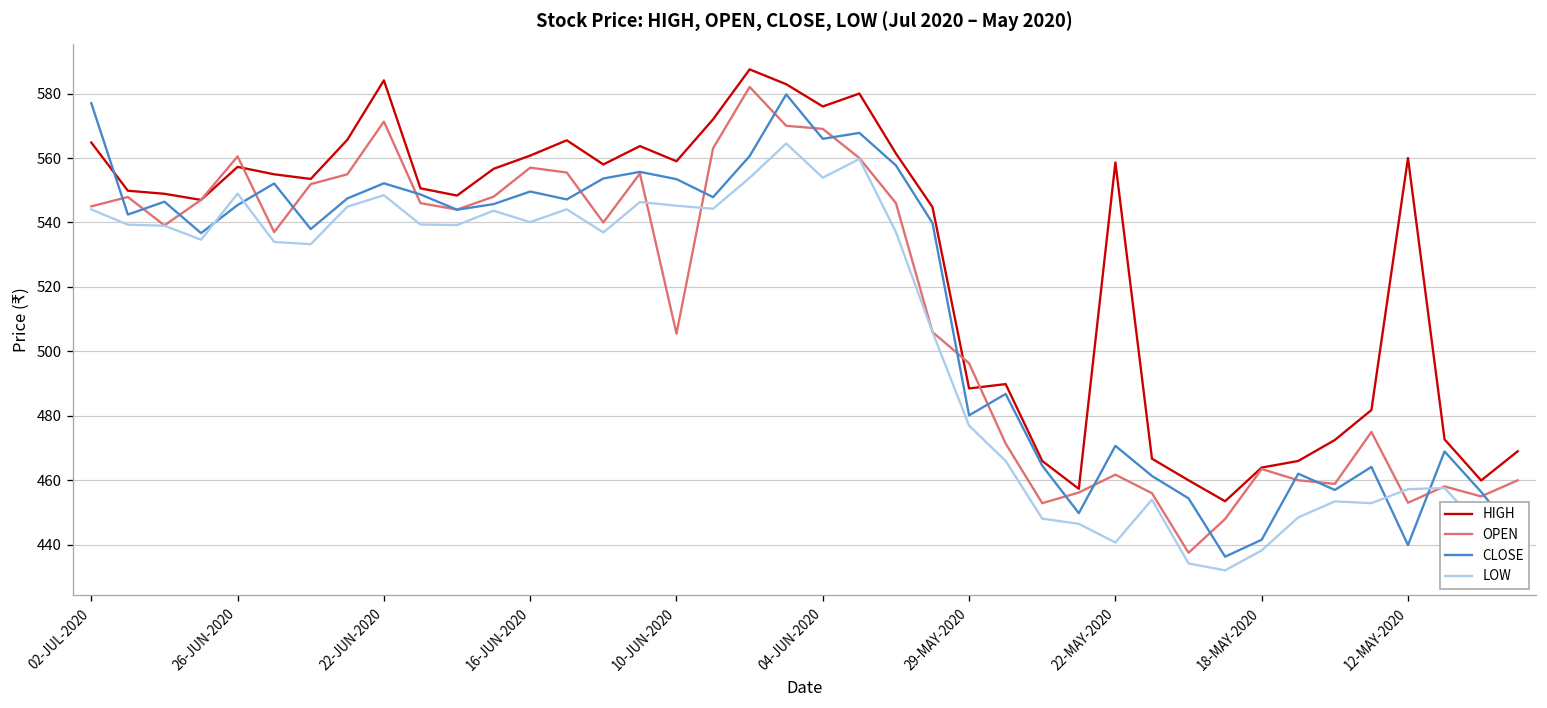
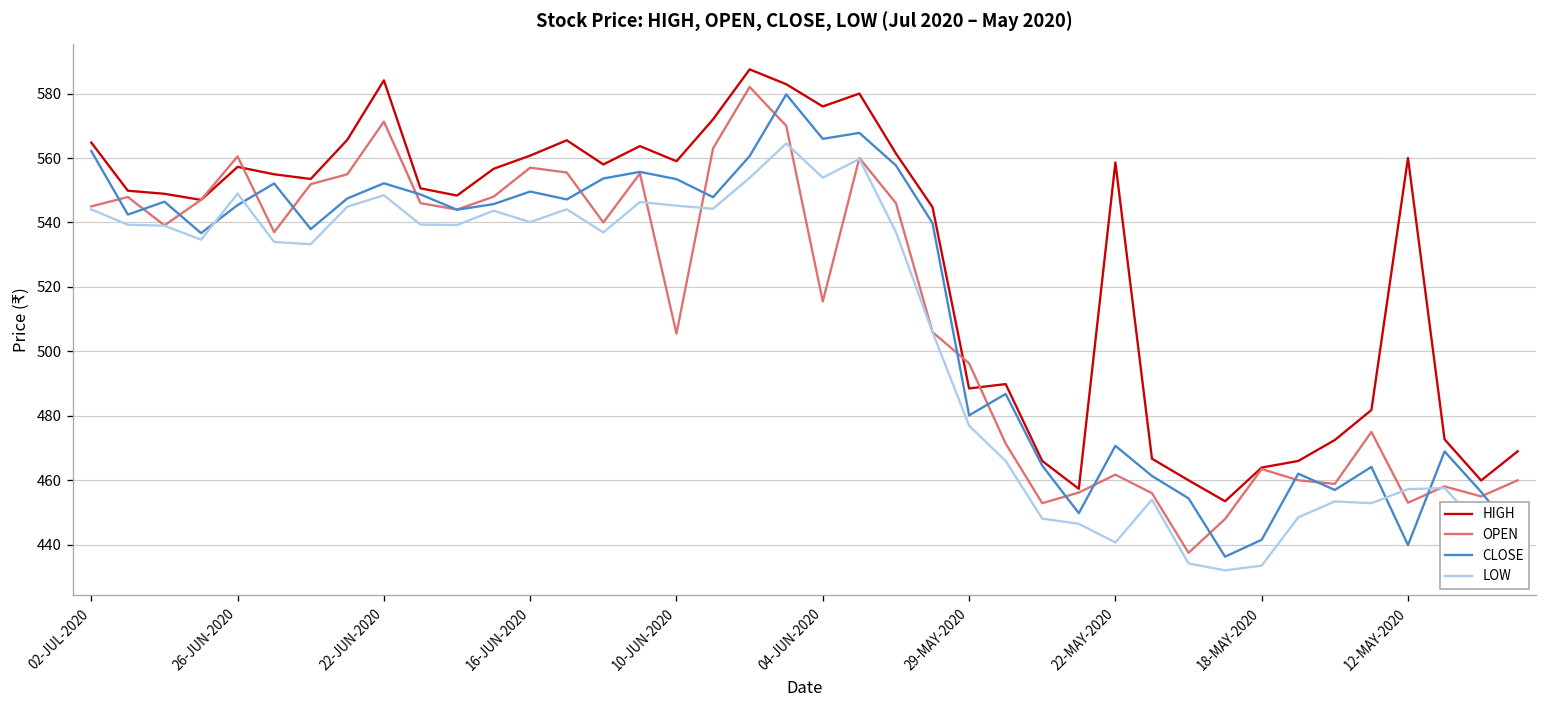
  {
    "HIGH": {
      "02-JUL-2020": 565,
      "26-JUN-2020": 557,
      "22-JUN-2020": 584,
      "16-JUN-2020": 561,
      "10-JUN-2020": 559,
      "04-JUN-2020": 576,
      "29-MAY-2020": 489,
      "22-MAY-2020": 559,
      "12-MAY-2020": 560
    },
    "OPEN": {
      "26-JUN-2020": 561,
      "22-JUN-2020": 571,
      "16-JUN-2020": 557,
      "10-JUN-2020": 506,
-     "04-JUN-2020": 569,
+     "04-JUN-2020": 515,
      "29-MAY-2020": 496,
      "22-MAY-2020": 462,
      "12-MAY-2020": 453
    },
    "CLOSE": {
-     "02-JUL-2020": 577,
+     "02-JUL-2020": 562,
      "26-JUN-2020": 545,
      "22-JUN-2020": 552,
      "16-JUN-2020": 550,
      "10-JUN-2020": 553,
      "04-JUN-2020": 566,
      "29-MAY-2020": 480,
      "22-MAY-2020": 471,
      "18-MAY-2020": 442,
      "12-MAY-2020": 440
    },
    "LOW": {
      "26-JUN-2020": 549,
      "22-JUN-2020": 548,
      "16-JUN-2020": 540,
      "10-JUN-2020": 545,
      "04-JUN-2020": 554,
      "29-MAY-2020": 477,
      "22-MAY-2020": 441,
-     "18-MAY-2020": 438,
+     "18-MAY-2020": 434,
      "12-MAY-2020": 457
    }
  }
